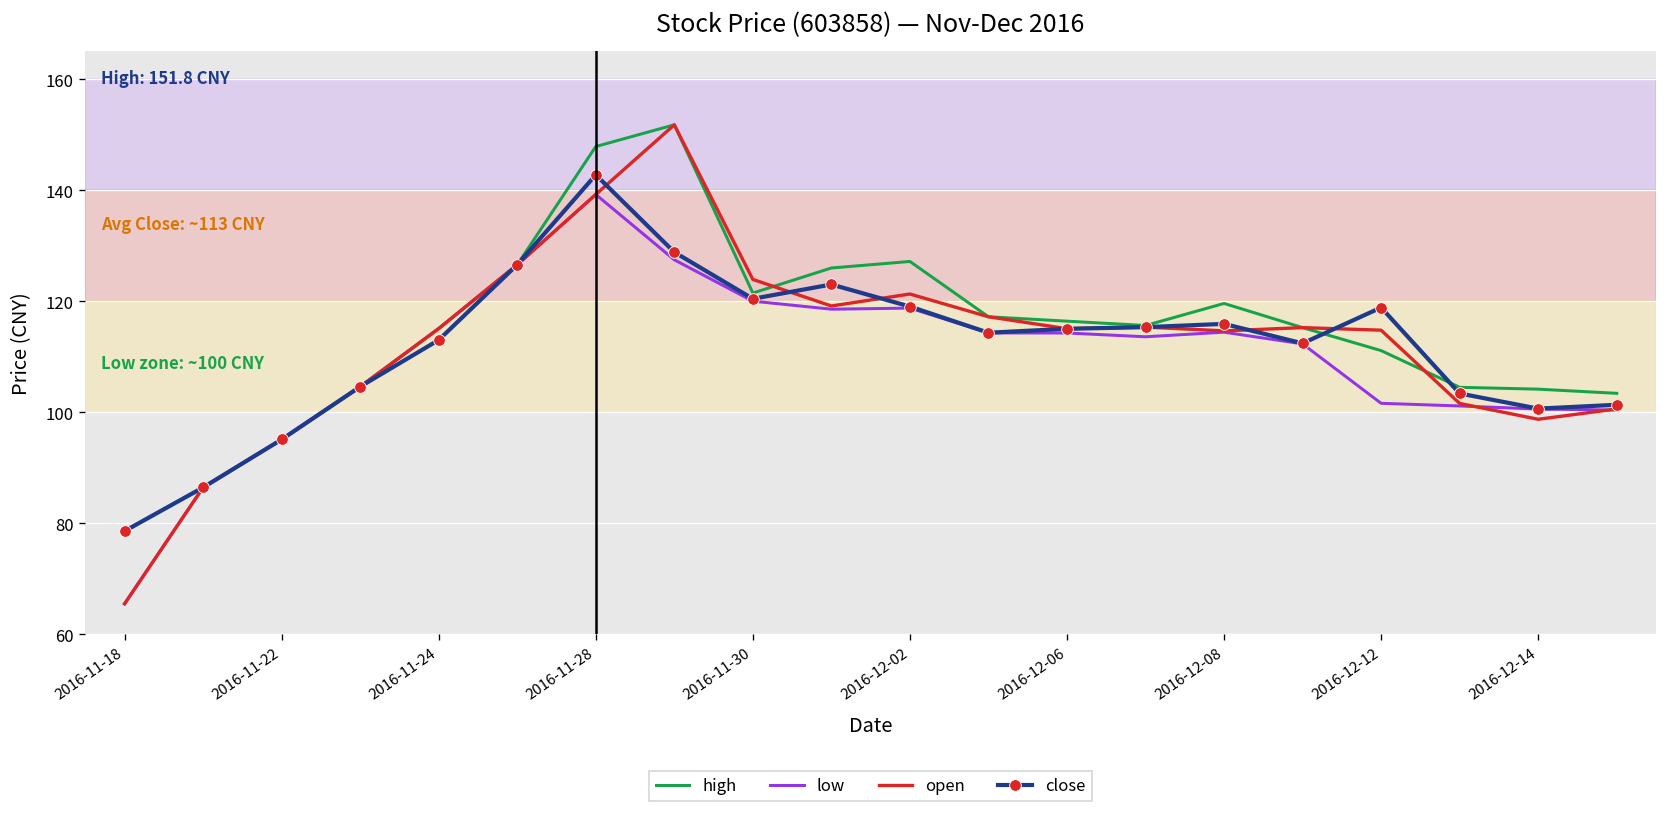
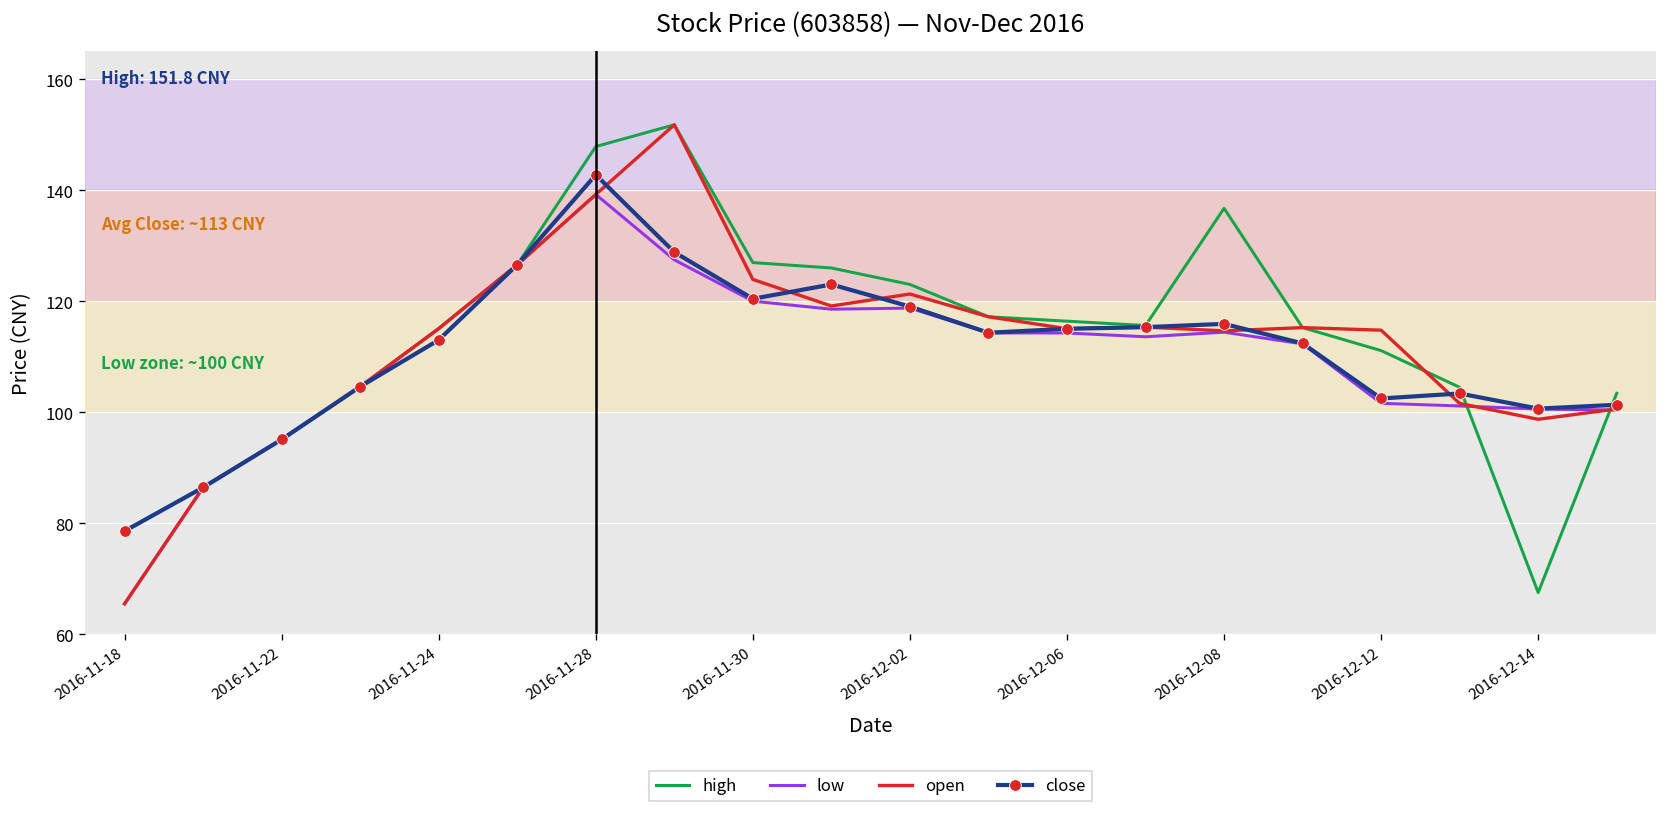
  {
    "high": {
      "2016-11-28": 148,
-     "2016-11-30": 121,
-     "2016-12-02": 127,
+     "2016-11-30": 127,
+     "2016-12-02": 123,
      "2016-12-06": 116,
-     "2016-12-08": 120,
+     "2016-12-08": 137,
      "2016-12-12": 111,
-     "2016-12-14": 104
+     "2016-12-14": 68
    },
    "low": {
      "2016-12-06": 114,
      "2016-12-12": 102
    },
    "open": {
      "2016-11-30": 124,
      "2016-12-02": 121,
      "2016-12-12": 115,
      "2016-12-14": 99
    },
    "close": {
      "2016-11-24": 113,
      "2016-11-28": 143,
      "2016-12-08": 116,
-     "2016-12-12": 119
+     "2016-12-12": 102
    }
  }
